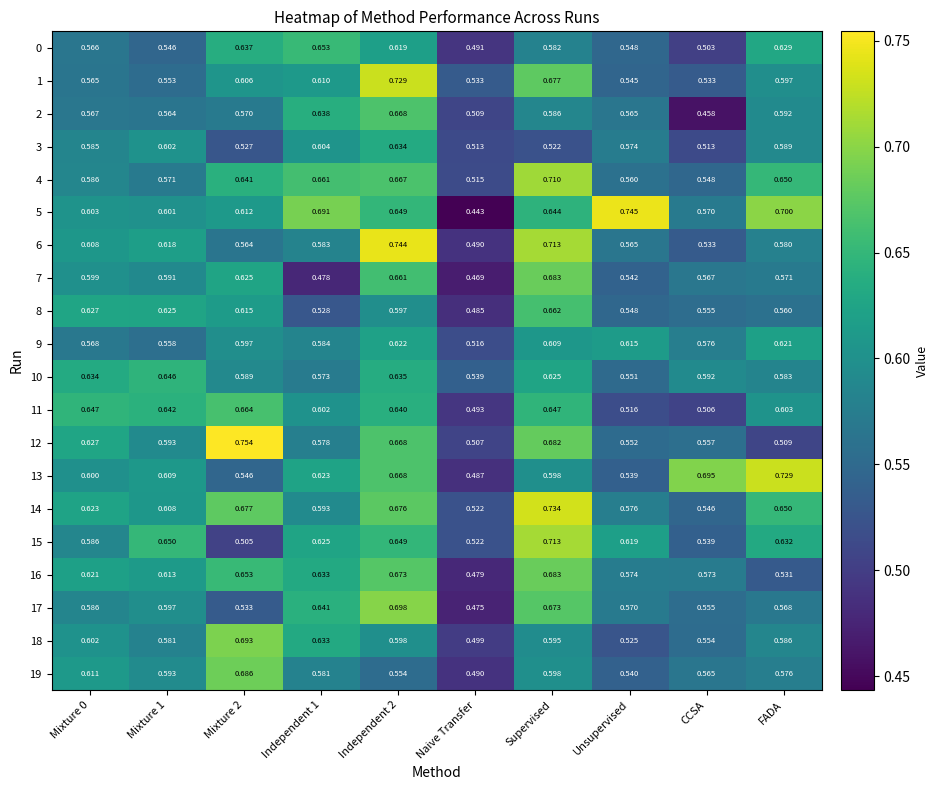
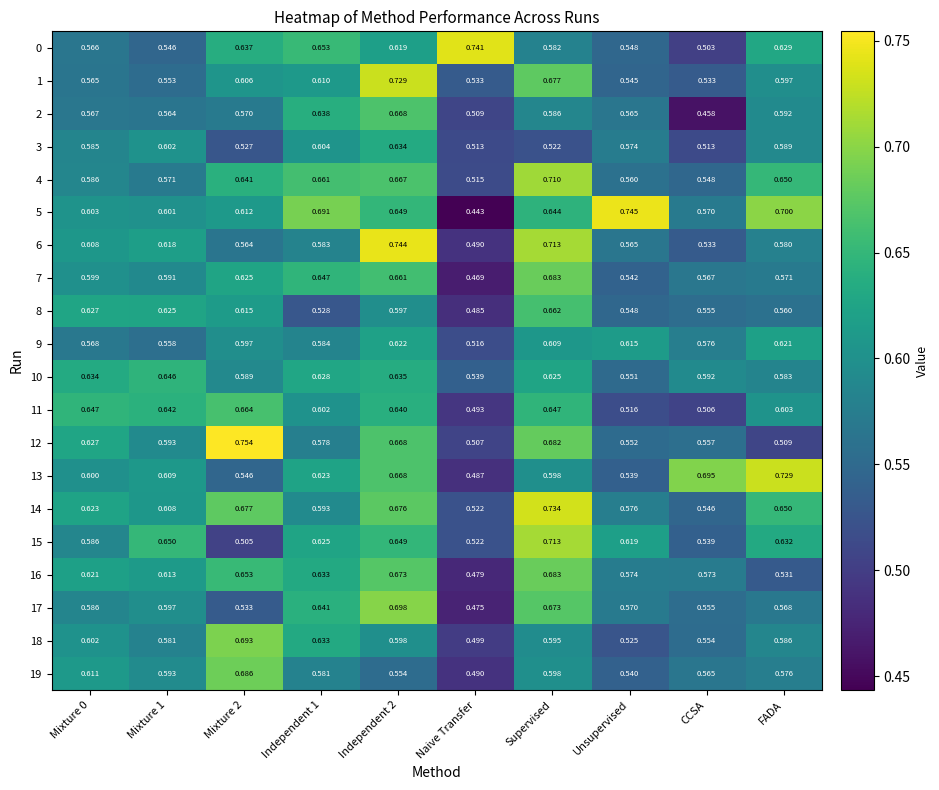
  {
    "0": {
      "Mixture 0": 0.566,
      "Mixture 1": 0.546,
      "Mixture 2": 0.637,
      "Independent 1": 0.653,
      "Independent 2": 0.619,
-     "Naive Transfer": 0.491,
+     "Naive Transfer": 0.741,
      "Supervised": 0.582,
      "Unsupervised": 0.548,
      "CCSA": 0.503,
      "FADA": 0.629
    },
    "1": {
      "Mixture 0": 0.565,
      "Mixture 1": 0.553,
      "Mixture 2": 0.606,
      "Independent 1": 0.610,
      "Independent 2": 0.729,
      "Naive Transfer": 0.533,
      "Supervised": 0.677,
      "Unsupervised": 0.545,
      "CCSA": 0.533,
      "FADA": 0.597
    },
    "2": {
      "Mixture 0": 0.567,
      "Mixture 1": 0.564,
      "Mixture 2": 0.570,
      "Independent 1": 0.638,
      "Independent 2": 0.668,
      "Naive Transfer": 0.509,
      "Supervised": 0.586,
      "Unsupervised": 0.565,
      "CCSA": 0.458,
      "FADA": 0.592
    },
    "3": {
      "Mixture 0": 0.585,
      "Mixture 1": 0.602,
      "Mixture 2": 0.527,
      "Independent 1": 0.604,
      "Independent 2": 0.634,
      "Naive Transfer": 0.513,
      "Supervised": 0.522,
      "Unsupervised": 0.574,
      "CCSA": 0.513,
      "FADA": 0.589
    },
    "4": {
      "Mixture 0": 0.586,
      "Mixture 1": 0.571,
      "Mixture 2": 0.641,
      "Independent 1": 0.661,
      "Independent 2": 0.667,
      "Naive Transfer": 0.515,
      "Supervised": 0.710,
      "Unsupervised": 0.560,
      "CCSA": 0.548,
      "FADA": 0.650
    },
    "5": {
      "Mixture 0": 0.603,
      "Mixture 1": 0.601,
      "Mixture 2": 0.612,
      "Independent 1": 0.691,
      "Independent 2": 0.649,
      "Naive Transfer": 0.443,
      "Supervised": 0.644,
      "Unsupervised": 0.745,
      "CCSA": 0.570,
      "FADA": 0.700
    },
    "6": {
      "Mixture 0": 0.608,
      "Mixture 1": 0.618,
      "Mixture 2": 0.564,
      "Independent 1": 0.583,
      "Independent 2": 0.744,
      "Naive Transfer": 0.490,
      "Supervised": 0.713,
      "Unsupervised": 0.565,
      "CCSA": 0.533,
      "FADA": 0.580
    },
    "7": {
      "Mixture 0": 0.599,
      "Mixture 1": 0.591,
      "Mixture 2": 0.625,
-     "Independent 1": 0.478,
+     "Independent 1": 0.647,
      "Independent 2": 0.661,
      "Naive Transfer": 0.469,
      "Supervised": 0.683,
      "Unsupervised": 0.542,
      "CCSA": 0.567,
      "FADA": 0.571
    },
    "8": {
      "Mixture 0": 0.627,
      "Mixture 1": 0.625,
      "Mixture 2": 0.615,
      "Independent 1": 0.528,
      "Independent 2": 0.597,
      "Naive Transfer": 0.485,
      "Supervised": 0.662,
      "Unsupervised": 0.548,
      "CCSA": 0.555,
      "FADA": 0.560
    },
    "9": {
      "Mixture 0": 0.568,
      "Mixture 1": 0.558,
      "Mixture 2": 0.597,
      "Independent 1": 0.584,
      "Independent 2": 0.622,
      "Naive Transfer": 0.516,
      "Supervised": 0.609,
      "Unsupervised": 0.615,
      "CCSA": 0.576,
      "FADA": 0.621
    },
    "10": {
      "Mixture 0": 0.634,
      "Mixture 1": 0.646,
      "Mixture 2": 0.589,
-     "Independent 1": 0.573,
+     "Independent 1": 0.628,
      "Independent 2": 0.635,
      "Naive Transfer": 0.539,
      "Supervised": 0.625,
      "Unsupervised": 0.551,
      "CCSA": 0.592,
      "FADA": 0.583
    },
    "11": {
      "Mixture 0": 0.647,
      "Mixture 1": 0.642,
      "Mixture 2": 0.664,
      "Independent 1": 0.602,
      "Independent 2": 0.640,
      "Naive Transfer": 0.493,
      "Supervised": 0.647,
      "Unsupervised": 0.516,
      "CCSA": 0.506,
      "FADA": 0.603
    },
    "12": {
      "Mixture 0": 0.627,
      "Mixture 1": 0.593,
      "Mixture 2": 0.754,
      "Independent 1": 0.578,
      "Independent 2": 0.668,
      "Naive Transfer": 0.507,
      "Supervised": 0.682,
      "Unsupervised": 0.552,
      "CCSA": 0.557,
      "FADA": 0.509
    },
    "13": {
      "Mixture 0": 0.600,
      "Mixture 1": 0.609,
      "Mixture 2": 0.546,
      "Independent 1": 0.623,
      "Independent 2": 0.668,
      "Naive Transfer": 0.487,
      "Supervised": 0.598,
      "Unsupervised": 0.539,
      "CCSA": 0.695,
      "FADA": 0.729
    },
    "14": {
      "Mixture 0": 0.623,
      "Mixture 1": 0.608,
      "Mixture 2": 0.677,
      "Independent 1": 0.593,
      "Independent 2": 0.676,
      "Naive Transfer": 0.522,
      "Supervised": 0.734,
      "Unsupervised": 0.576,
      "CCSA": 0.546,
      "FADA": 0.650
    },
    "15": {
      "Mixture 0": 0.586,
      "Mixture 1": 0.650,
      "Mixture 2": 0.505,
      "Independent 1": 0.625,
      "Independent 2": 0.649,
      "Naive Transfer": 0.522,
      "Supervised": 0.713,
      "Unsupervised": 0.619,
      "CCSA": 0.539,
      "FADA": 0.632
    },
    "16": {
      "Mixture 0": 0.621,
      "Mixture 1": 0.613,
      "Mixture 2": 0.653,
      "Independent 1": 0.633,
      "Independent 2": 0.673,
      "Naive Transfer": 0.479,
      "Supervised": 0.683,
      "Unsupervised": 0.574,
      "CCSA": 0.573,
      "FADA": 0.531
    },
    "17": {
      "Mixture 0": 0.586,
      "Mixture 1": 0.597,
      "Mixture 2": 0.533,
      "Independent 1": 0.641,
      "Independent 2": 0.698,
      "Naive Transfer": 0.475,
      "Supervised": 0.673,
      "Unsupervised": 0.570,
      "CCSA": 0.555,
      "FADA": 0.568
    },
    "18": {
      "Mixture 0": 0.602,
      "Mixture 1": 0.581,
      "Mixture 2": 0.693,
      "Independent 1": 0.633,
      "Independent 2": 0.598,
      "Naive Transfer": 0.499,
      "Supervised": 0.595,
      "Unsupervised": 0.525,
      "CCSA": 0.554,
      "FADA": 0.586
    },
    "19": {
      "Mixture 0": 0.611,
      "Mixture 1": 0.593,
      "Mixture 2": 0.686,
      "Independent 1": 0.581,
      "Independent 2": 0.554,
      "Naive Transfer": 0.490,
      "Supervised": 0.598,
      "Unsupervised": 0.540,
      "CCSA": 0.565,
      "FADA": 0.576
    }
  }
